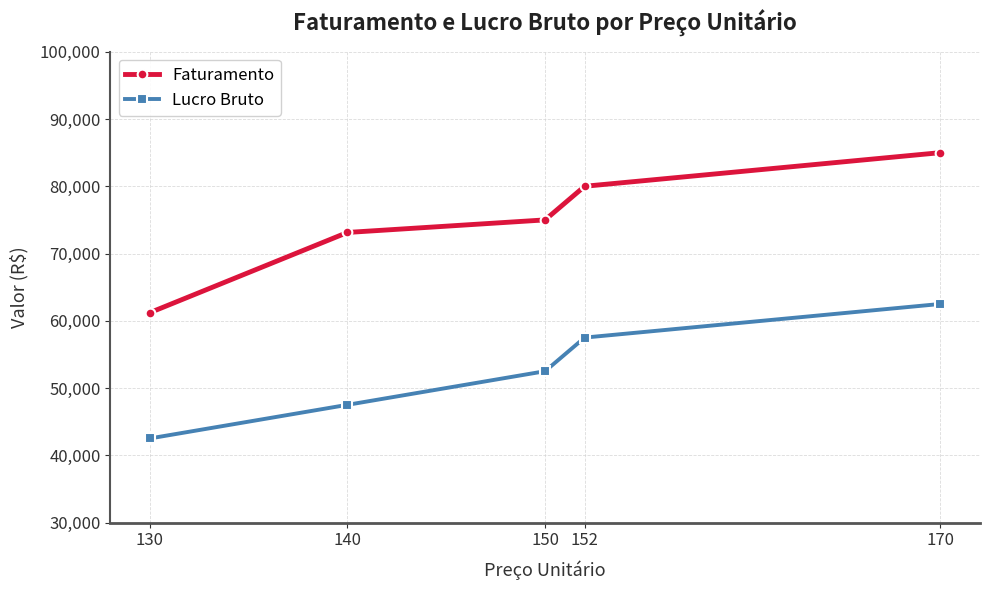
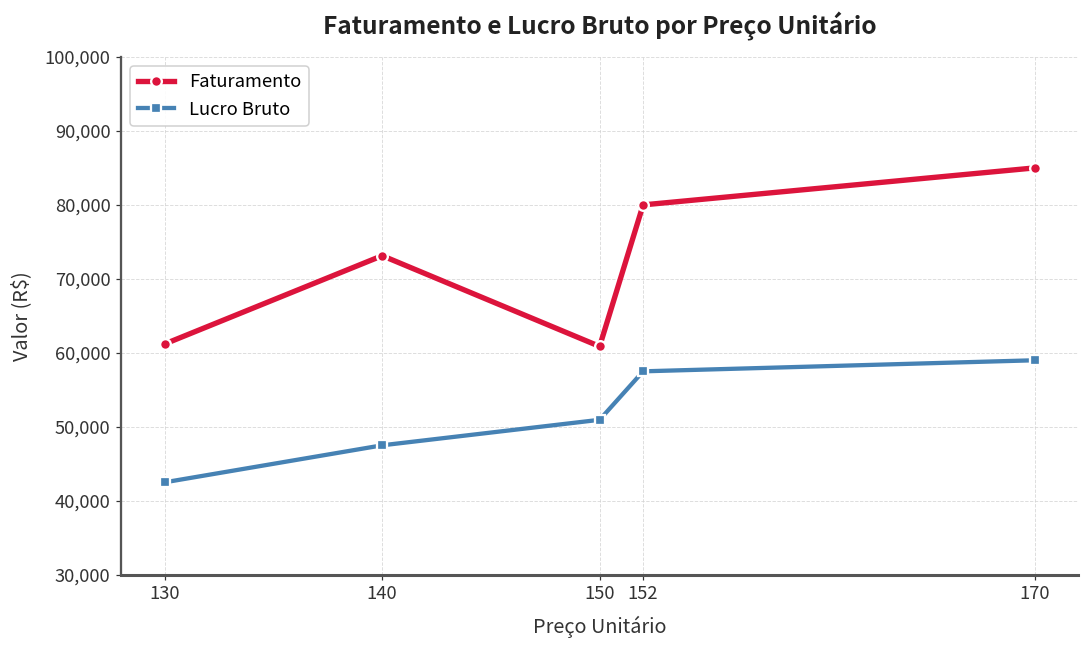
  {
    "Faturamento": {
      "130": "61,000",
      "140": "73,000",
-     "150": "75,000",
+     "150": "61,000",
      "152": "80,000",
      "170": "85,000"
    },
    "Lucro Bruto": {
      "130": "43,000",
      "140": "48,000",
-     "150": "53,000",
+     "150": "51,000",
      "152": "58,000",
-     "170": "63,000"
+     "170": "59,000"
    }
  }
